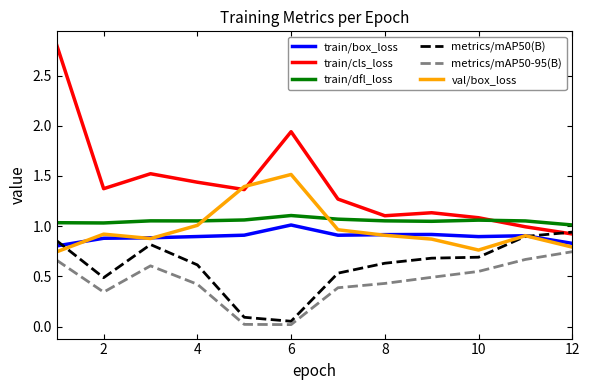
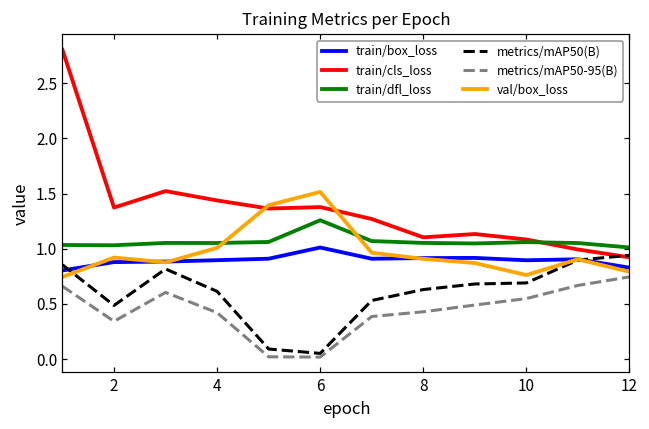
  {
    "train/box_loss": {
      "2": 0.88,
      "4": 0.90,
      "6": 1.01,
      "10": 0.90,
      "12": 0.83
    },
    "train/cls_loss": {
      "2": 1.37,
      "4": 1.44,
-     "6": 1.94,
+     "6": 1.38,
      "8": 1.10
    },
    "train/dfl_loss": {
      "2": 1.03,
      "4": 1.05,
-     "6": 1.11,
+     "6": 1.26,
      "8": 1.05,
      "12": 1.01
    },
    "metrics/mAP50(B)": {
      "2": 0.49,
      "4": 0.61,
      "6": 0.05,
      "8": 0.63,
      "10": 0.69
    },
    "metrics/mAP50-95(B)": {
      "2": 0.34,
      "4": 0.42,
      "6": 0.02,
      "8": 0.43,
      "10": 0.55,
      "12": 0.75
    },
    "val/box_loss": {
      "2": 0.92,
      "4": 1.01,
      "6": 1.51,
      "10": 0.76,
      "12": 0.79
    }
  }
